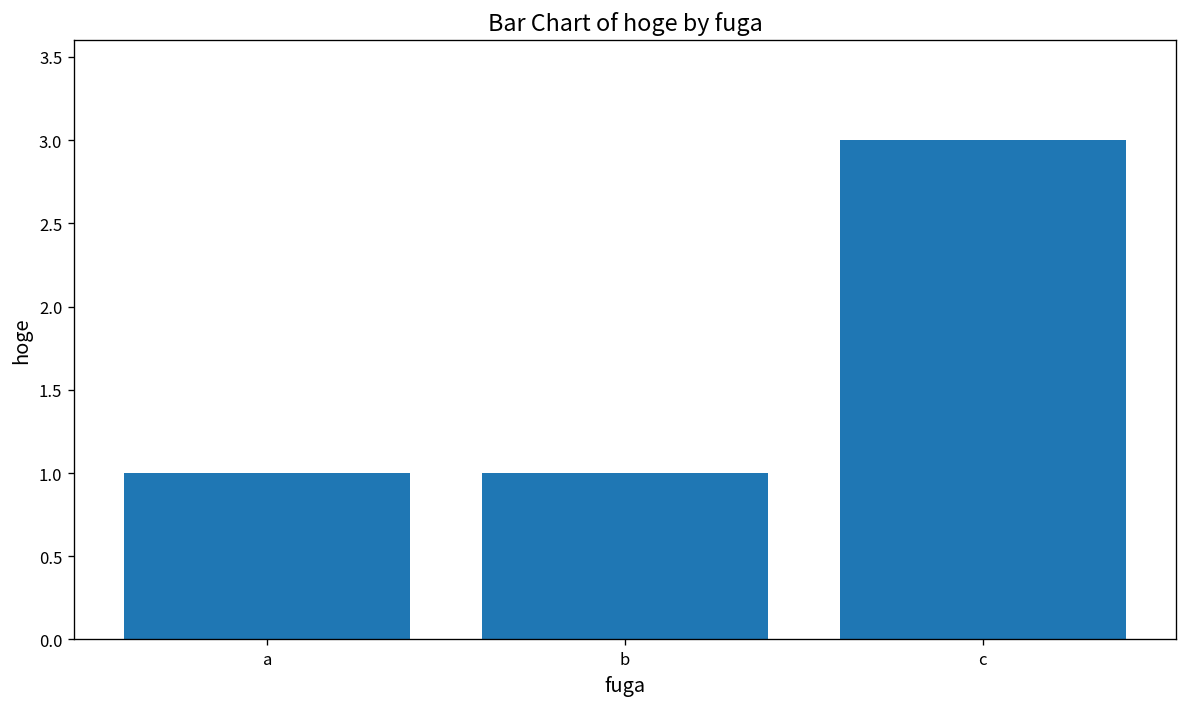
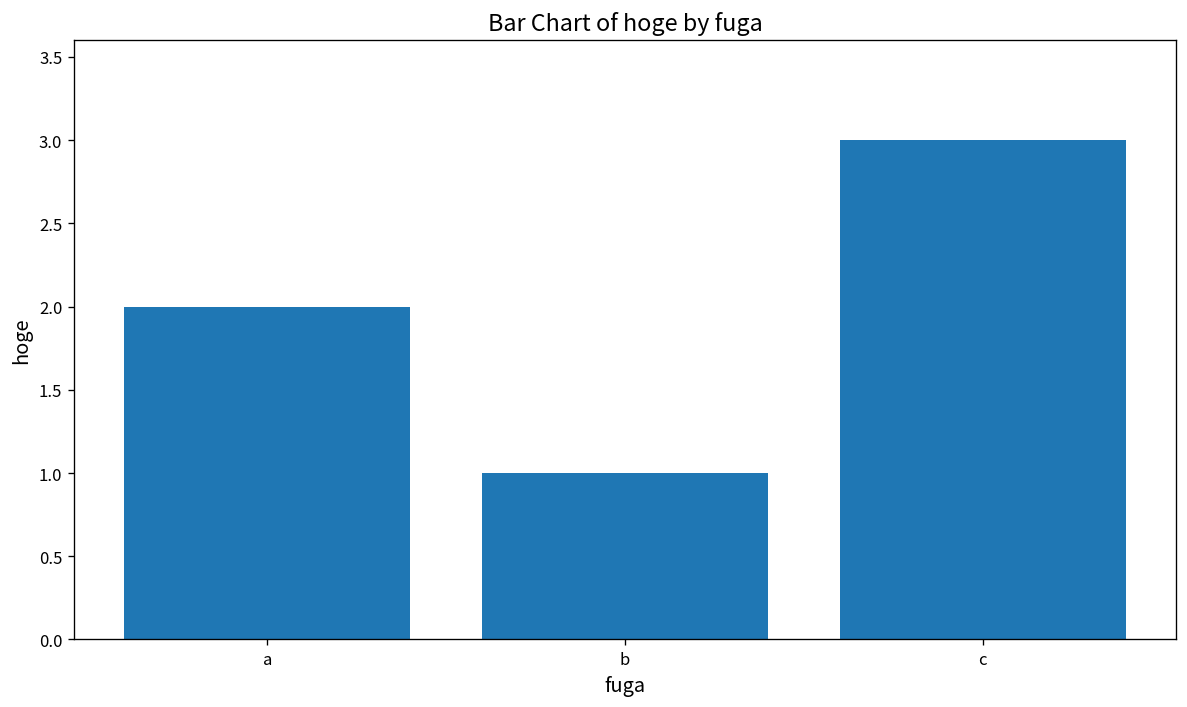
  {
-   "a": 1,
+   "a": 2,
    "b": 1,
    "c": 3
  }
